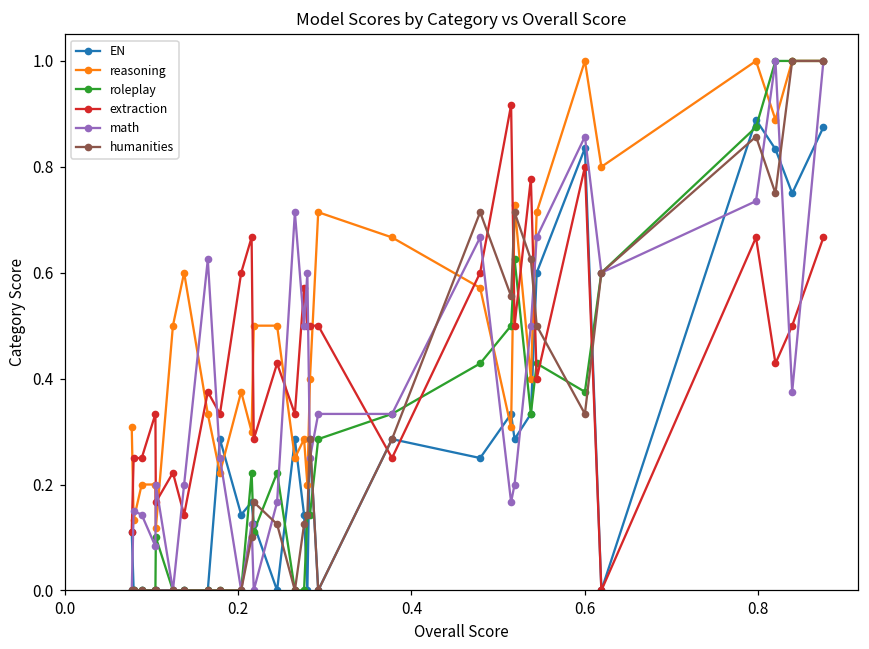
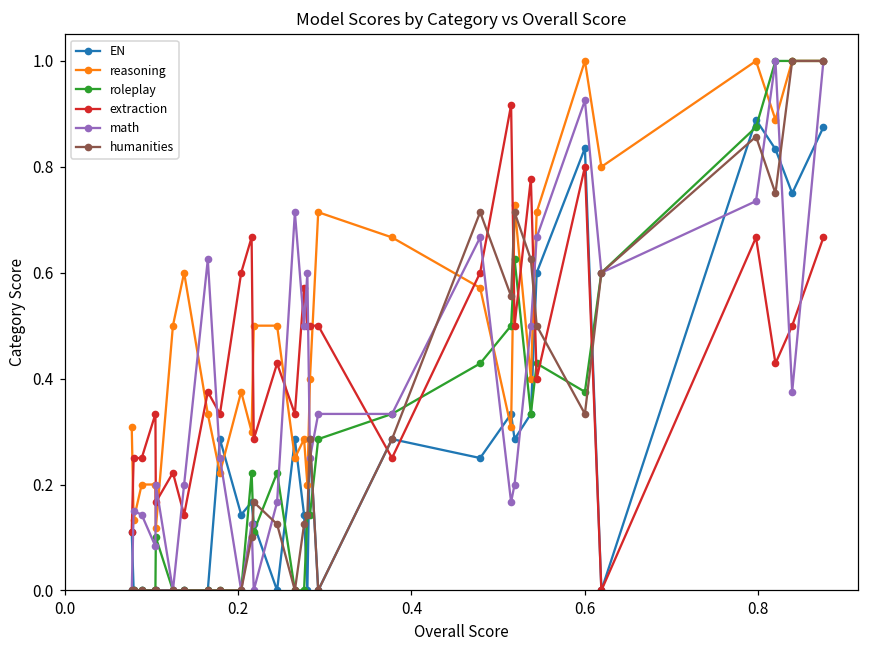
  {
    "EN": {
      "0.6": 0.84
    },
    "reasoning": {
      "0.6": 1.00
    },
    "roleplay": {
      "0.6": 0.38
    },
    "extraction": {
      "0.6": 0.80
    },
    "math": {
-     "0.6": 0.86
+     "0.6": 0.93
    },
    "humanities": {
      "0.6": 0.33
    }
  }
